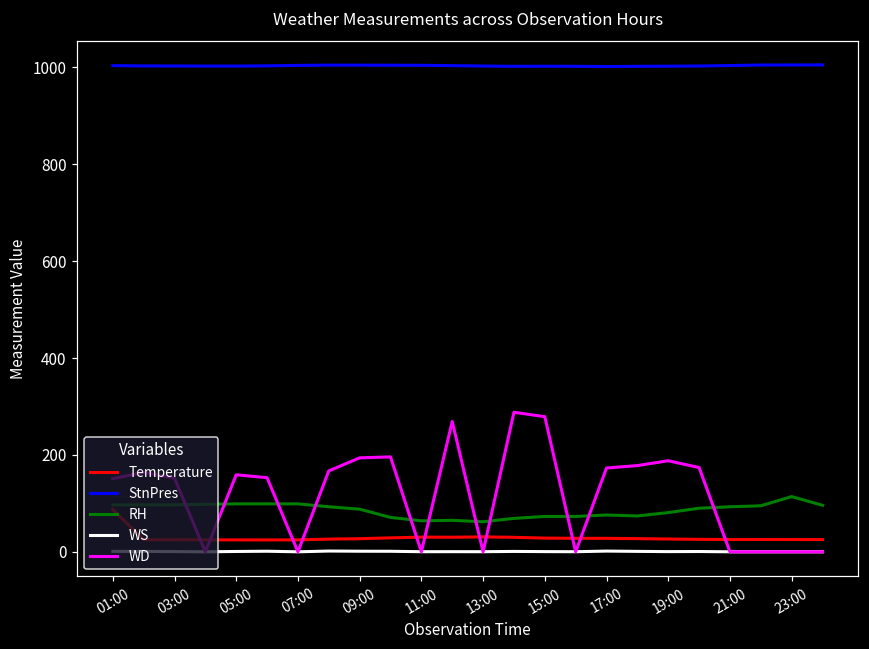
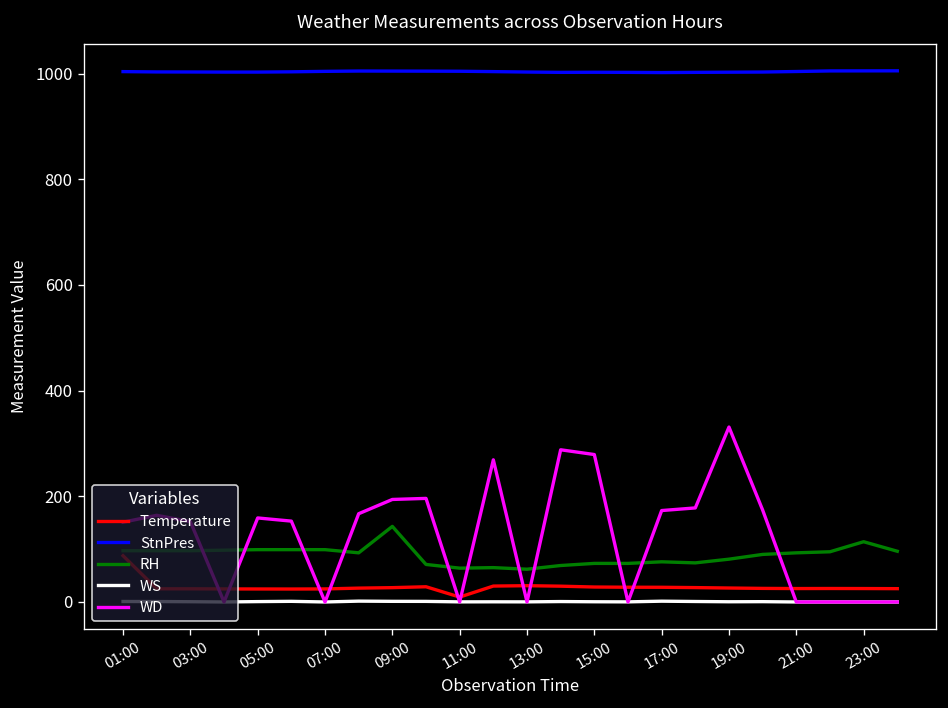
  {
    "Temperature": {
      "05:00": 20,
      "07:00": 20,
      "09:00": 30,
-     "11:00": 30,
+     "11:00": 10,
      "13:00": 30,
      "15:00": 30,
      "17:00": 30,
      "19:00": 30,
      "21:00": 30,
      "23:00": 30
    },
    "StnPres": {
      "01:00": 1000,
      "03:00": 1000,
      "05:00": 1000,
      "07:00": 1000,
      "09:00": 1000,
      "11:00": 1000,
      "13:00": 1000,
      "15:00": 1000,
      "17:00": 1000,
      "19:00": 1000,
      "21:00": 1000,
      "23:00": 1010
    },
    "RH": {
      "05:00": 100,
      "07:00": 100,
-     "09:00": 90,
+     "09:00": 140,
      "11:00": 60,
      "13:00": 60,
      "15:00": 70,
      "17:00": 80,
      "19:00": 80,
      "21:00": 90,
      "23:00": 110
    },
    "WS": {
      "05:00": 0,
      "09:00": 0,
      "15:00": 0,
      "17:00": 0,
      "19:00": 0
    },
    "WD": {
      "05:00": 160,
      "09:00": 190,
      "15:00": 280,
      "17:00": 170,
-     "19:00": 190
+     "19:00": 330
    }
  }
